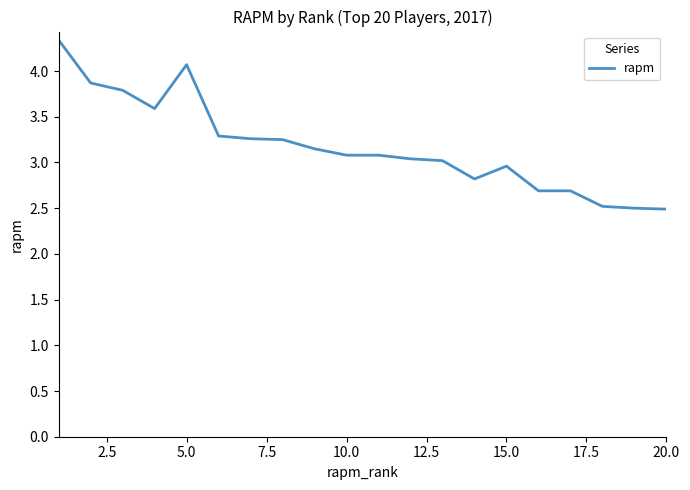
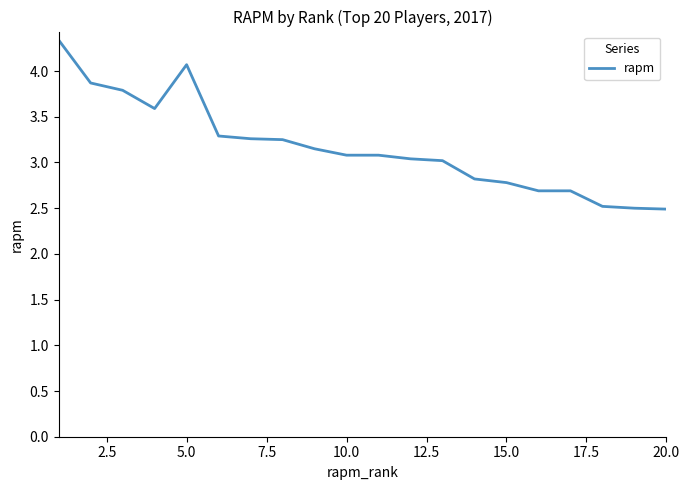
  {
    "5.0": 4.1,
    "10.0": 3.1,
-   "15.0": 3.0,
+   "15.0": 2.8,
    "20.0": 2.5
  }
